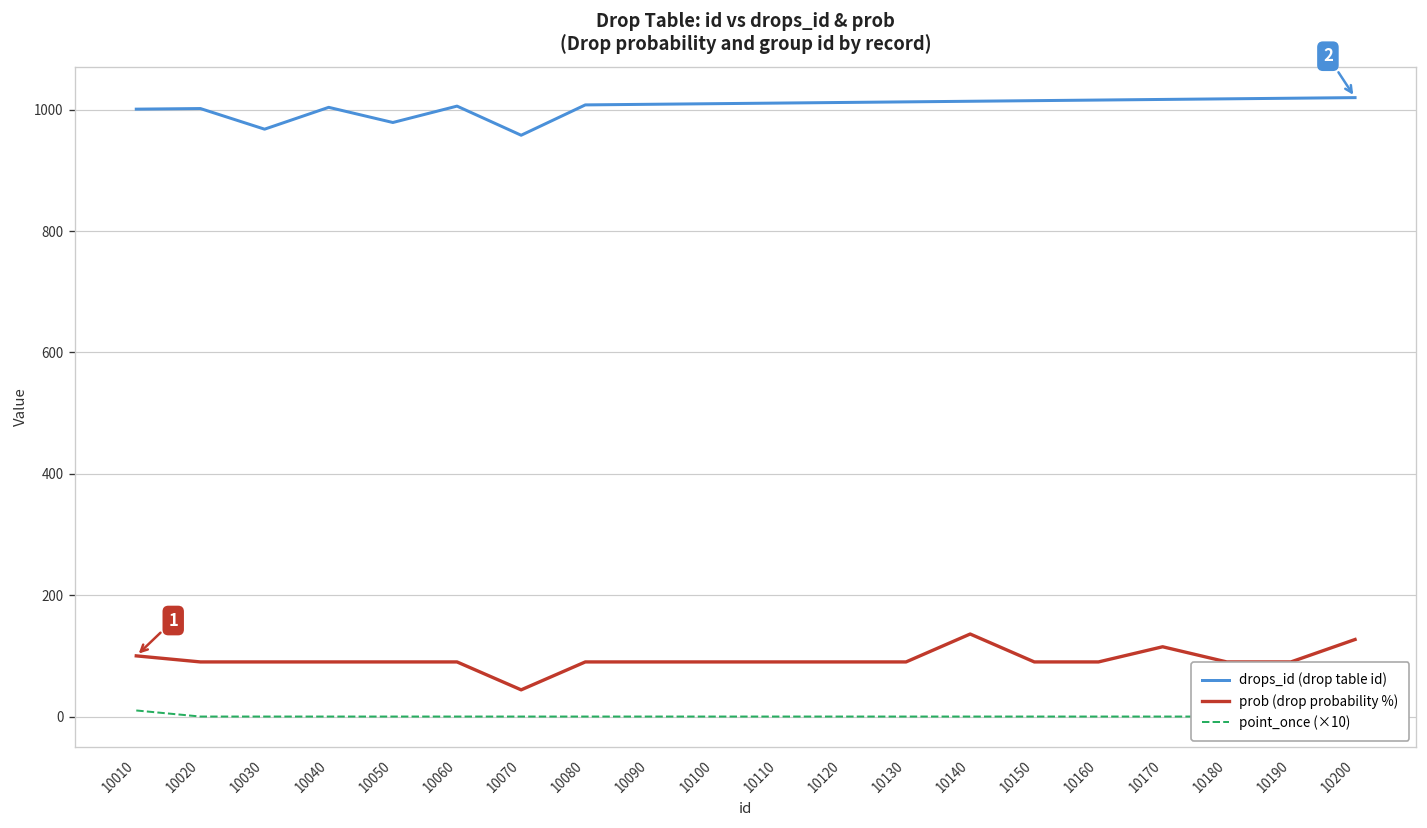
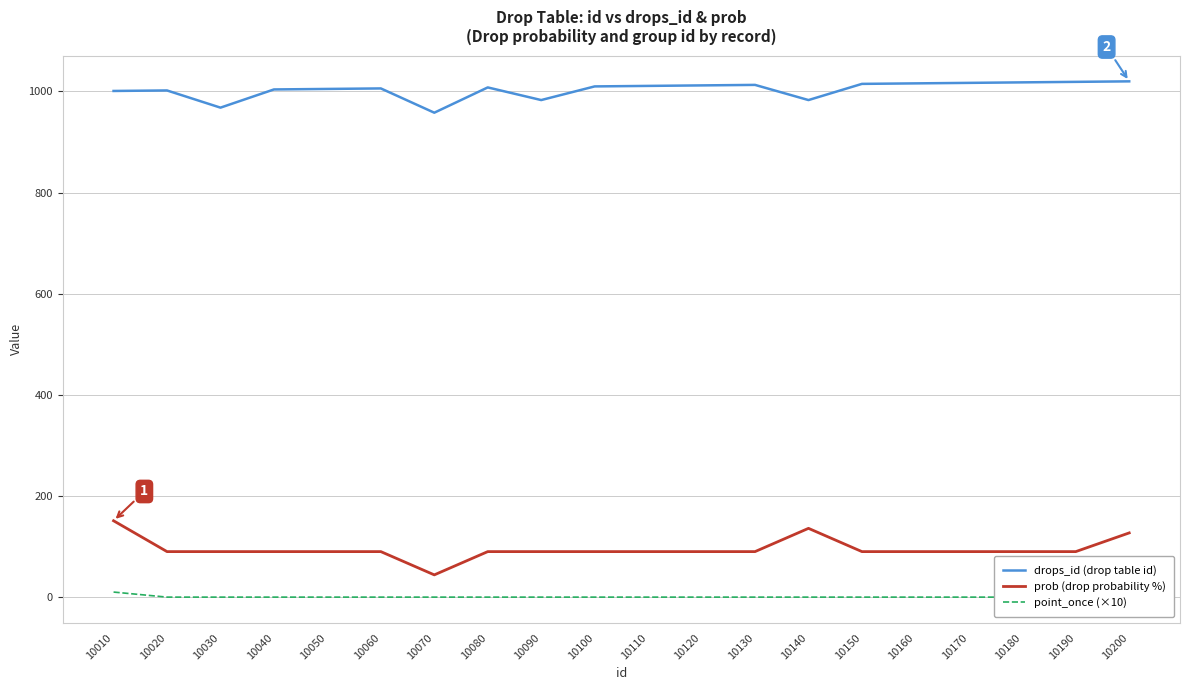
  {
    "drops_id (drop table id)": {
      "10010": 1000,
      "10020": 1000,
      "10030": 970,
      "10040": 1000,
-     "10050": 980,
+     "10050": 1010,
      "10060": 1010,
      "10070": 960,
      "10080": 1010,
-     "10090": 1010,
+     "10090": 980,
      "10100": 1010,
      "10110": 1010,
      "10120": 1010,
      "10130": 1010,
-     "10140": 1010,
+     "10140": 980,
      "10150": 1020,
      "10160": 1020,
      "10170": 1020,
      "10180": 1020,
      "10190": 1020,
      "10200": 1020
    },
    "prob (drop probability %)": {
-     "10010": 100,
+     "10010": 150,
      "10020": 90,
      "10030": 90,
      "10040": 90,
      "10050": 90,
      "10060": 90,
      "10070": 40,
      "10080": 90,
      "10090": 90,
      "10100": 90,
      "10110": 90,
      "10120": 90,
      "10130": 90,
      "10140": 140,
      "10150": 90,
      "10160": 90,
-     "10170": 120,
+     "10170": 90,
      "10180": 90,
      "10190": 90,
      "10200": 130
    },
    "point_once (×10)": {
      "10010": 10,
      "10020": 0,
      "10030": 0,
      "10040": 0,
      "10050": 0,
      "10060": 0,
      "10070": 0,
      "10080": 0,
      "10090": 0,
      "10100": 0,
      "10110": 0,
      "10120": 0,
      "10130": 0,
      "10140": 0,
      "10150": 0,
      "10160": 0,
      "10170": 0
    }
  }
